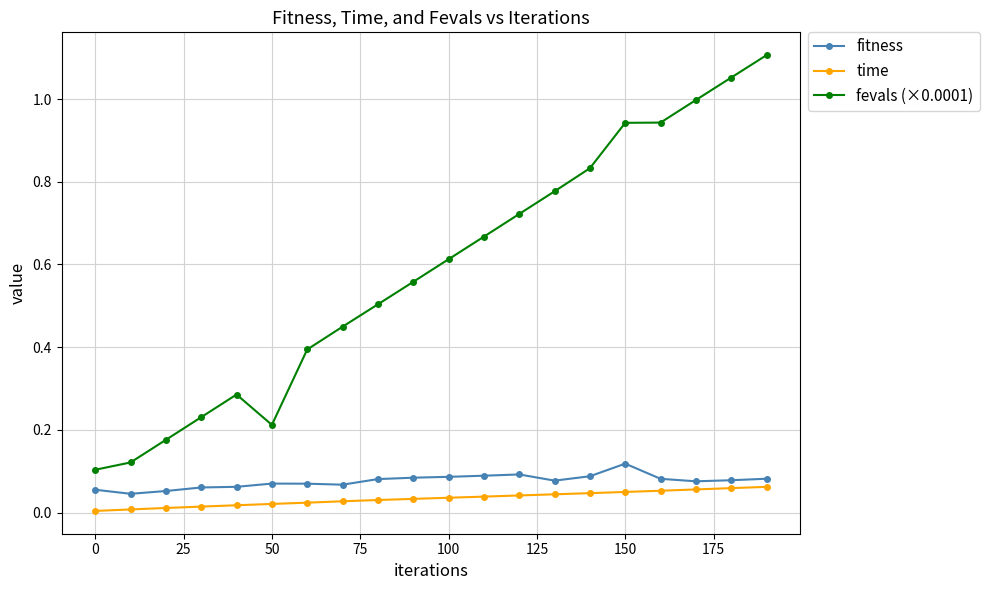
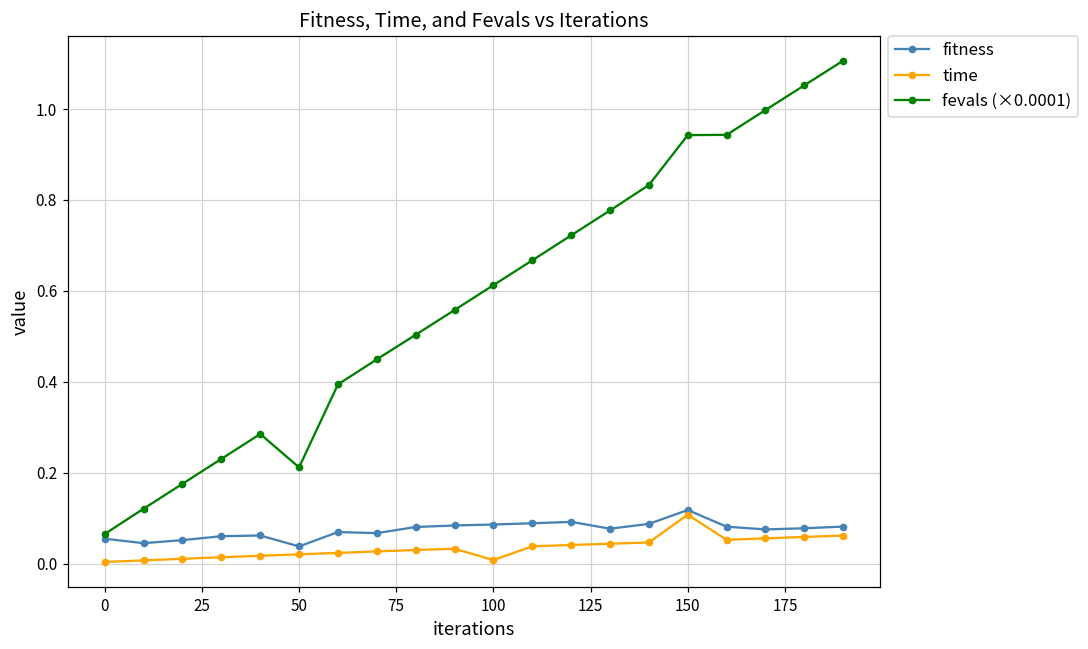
  {
    "fitness": {
      "0": 0.06,
-     "50": 0.07,
+     "50": 0.04,
      "100": 0.09,
      "150": 0.12
    },
    "time": {
      "0": 0.00,
      "50": 0.02,
-     "100": 0.04,
-     "150": 0.05
+     "100": 0.01,
+     "150": 0.11
    },
    "fevals (×0.0001)": {
-     "0": 0.10,
+     "0": 0.07,
      "50": 0.21,
      "100": 0.61,
      "150": 0.94
    }
  }
